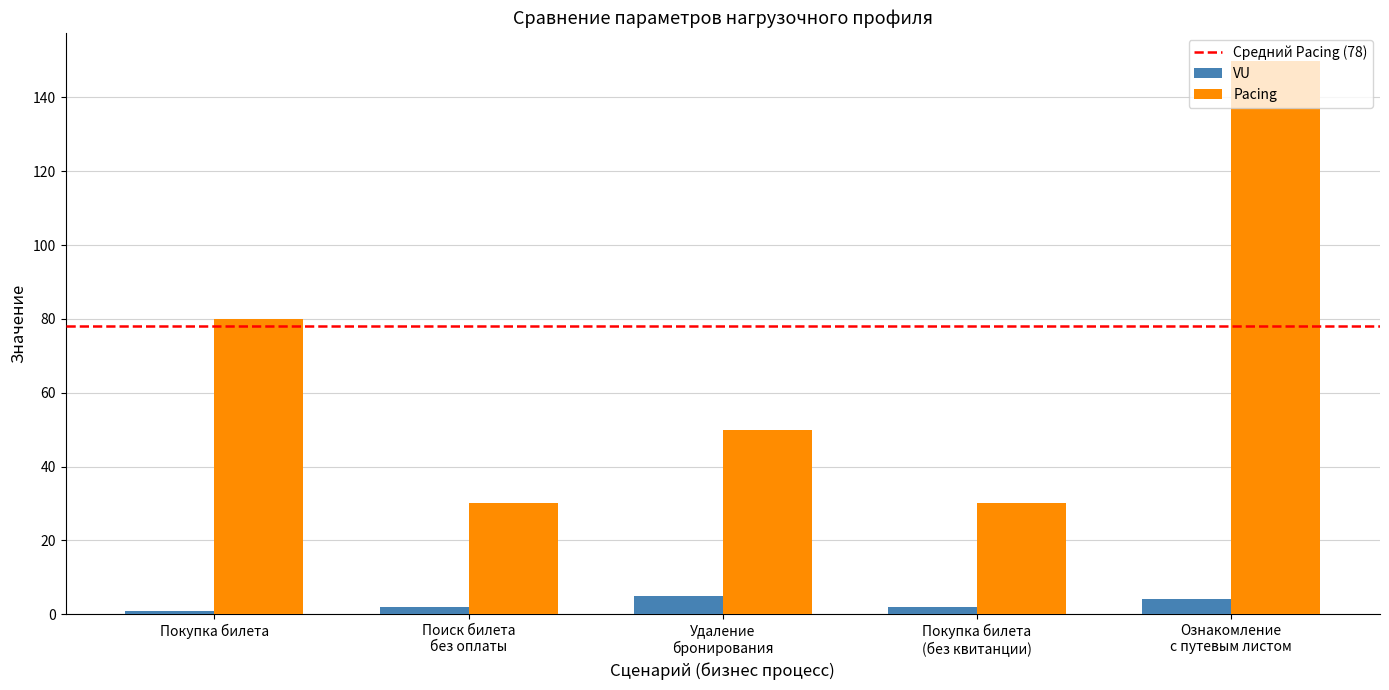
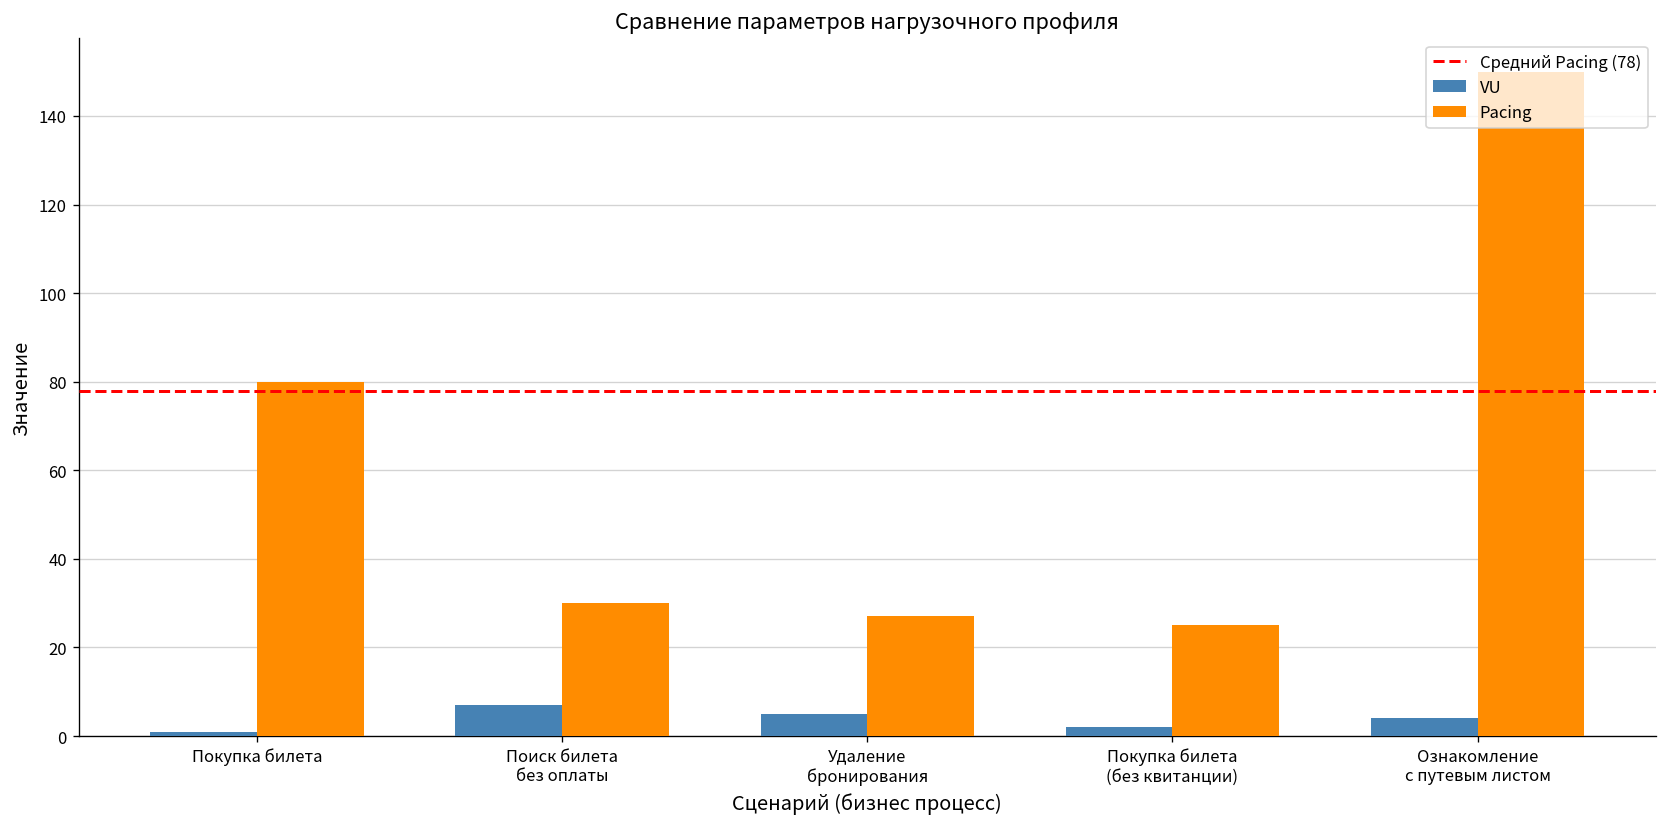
  {
    "VU": {
      "Покупка билета": 1,
-     "Поиск билета без оплаты": 2,
+     "Поиск билета без оплаты": 7,
      "Удаление бронирования": 5,
      "Покупка билета (без квитанции)": 2,
      "Ознакомление с путевым листом": 4
    },
    "Pacing": {
      "Покупка билета": 80,
      "Поиск билета без оплаты": 30,
-     "Удаление бронирования": 50,
-     "Покупка билета (без квитанции)": 30
+     "Удаление бронирования": 27,
+     "Покупка билета (без квитанции)": 25
    }
  }
